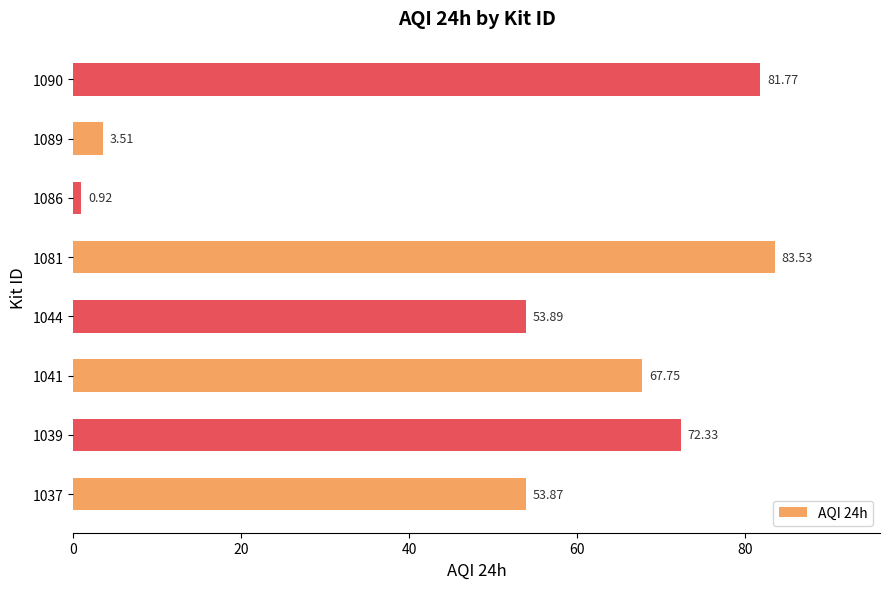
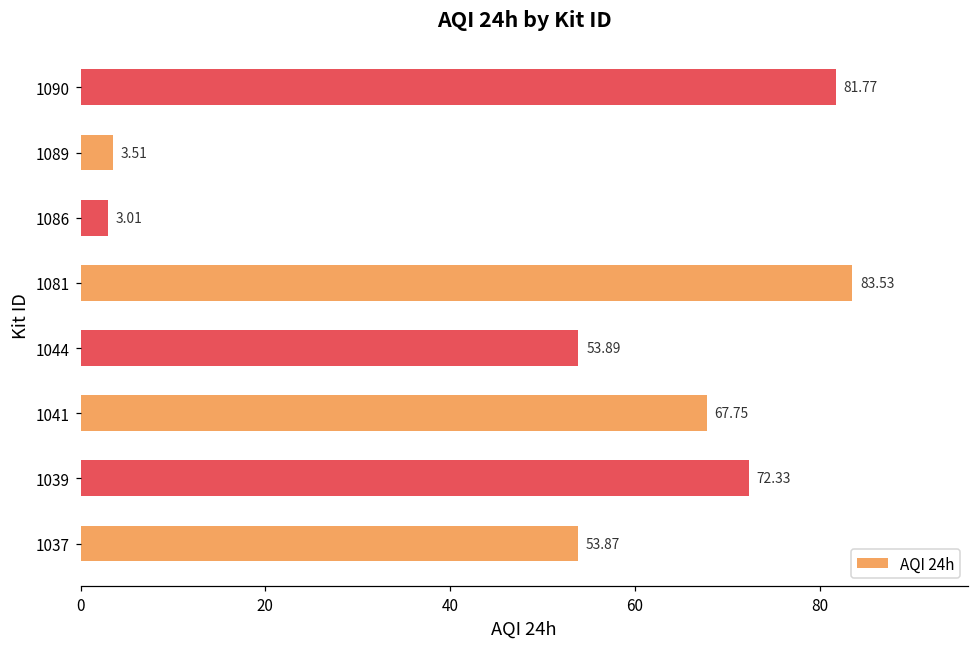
  {
    "1090": 81.77,
    "1089": 3.51,
-   "1086": 0.92,
+   "1086": 3.01,
    "1081": 83.53,
    "1044": 53.89,
    "1041": 67.75,
    "1039": 72.33,
    "1037": 53.87
  }
